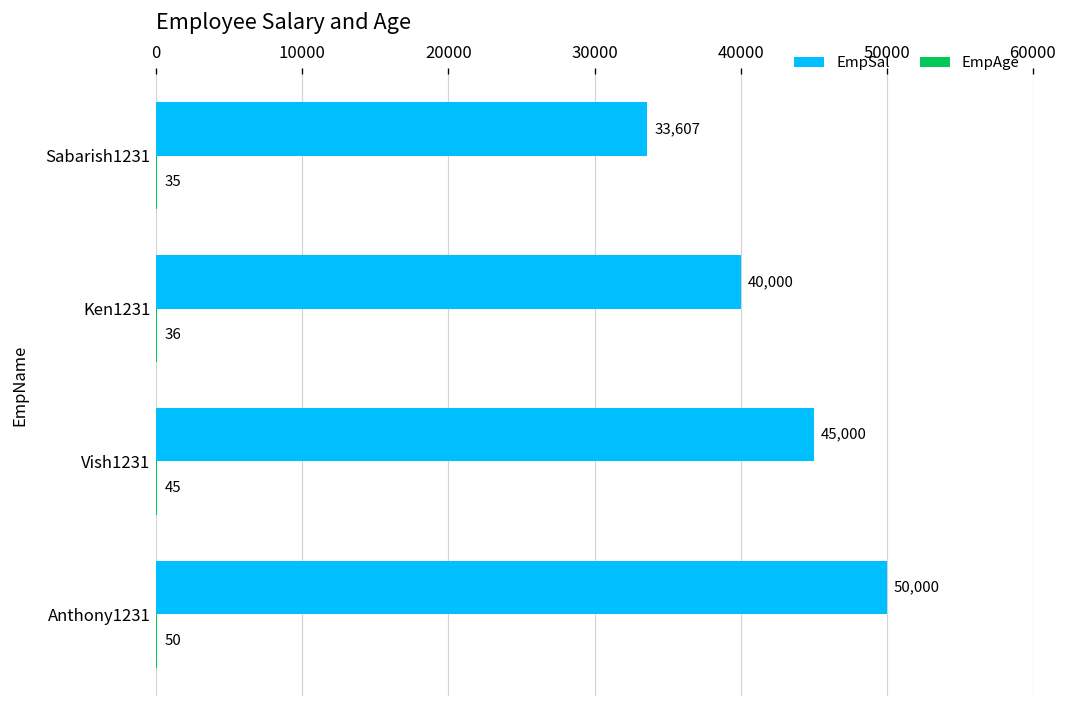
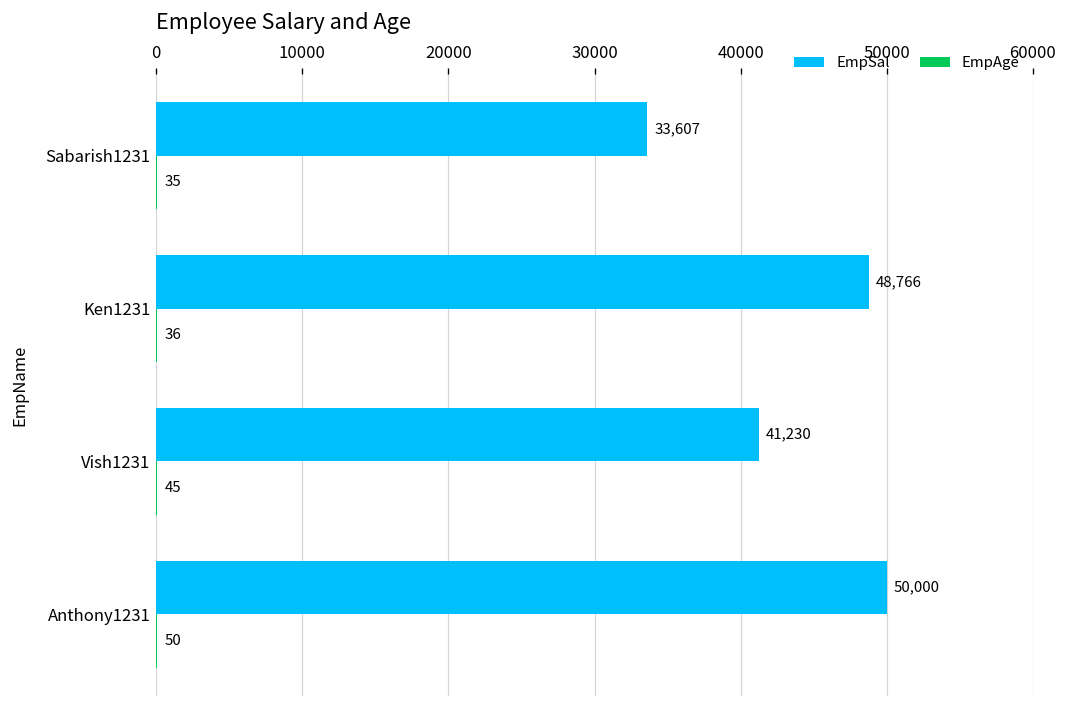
  {
    "EmpSal": {
      "Sabarish1231": "33,607",
-     "Ken1231": "40,000",
-     "Vish1231": "45,000",
+     "Ken1231": "48,766",
+     "Vish1231": "41,230",
      "Anthony1231": "50,000"
    },
    "EmpAge": {
      "Sabarish1231": "35",
      "Ken1231": "36",
      "Vish1231": "45",
      "Anthony1231": "50"
    }
  }
